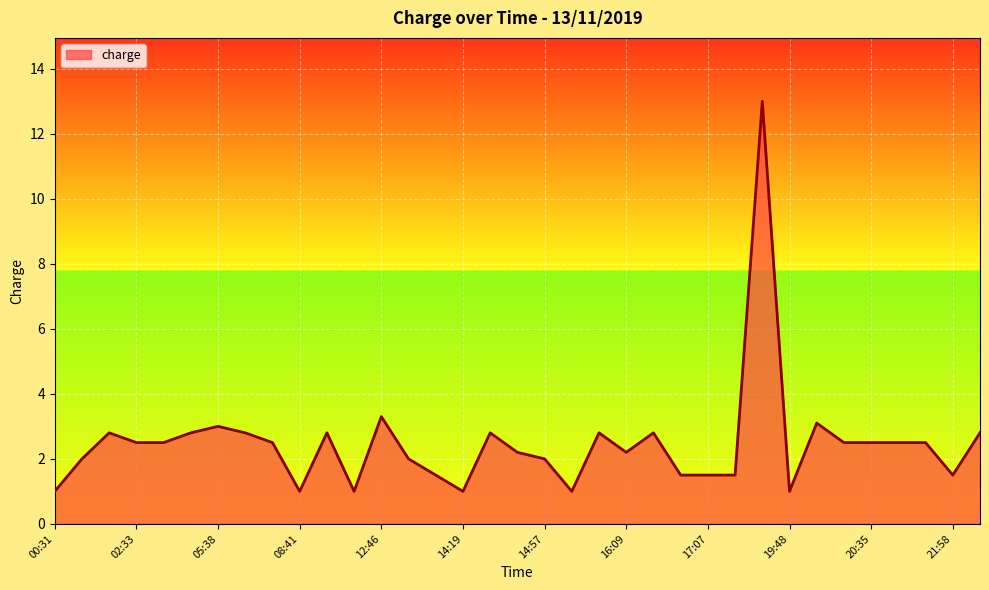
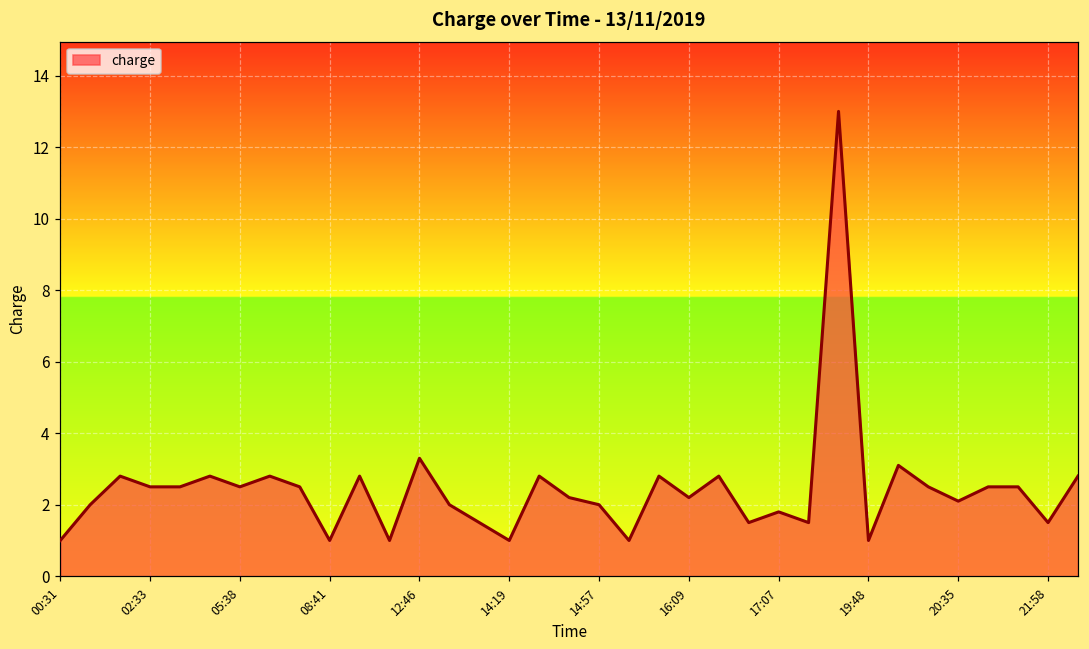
  {
    "00:31": 1.0,
    "02:33": 2.5,
-   "05:38": 3.0,
+   "05:38": 2.5,
    "08:41": 1.0,
    "12:46": 3.3,
    "14:19": 1.0,
    "14:57": 2.0,
-   "17:07": 1.5,
+   "17:07": 1.8,
    "19:48": 1.0,
-   "20:35": 2.5,
+   "20:35": 2.1,
    "21:58": 1.5
  }
